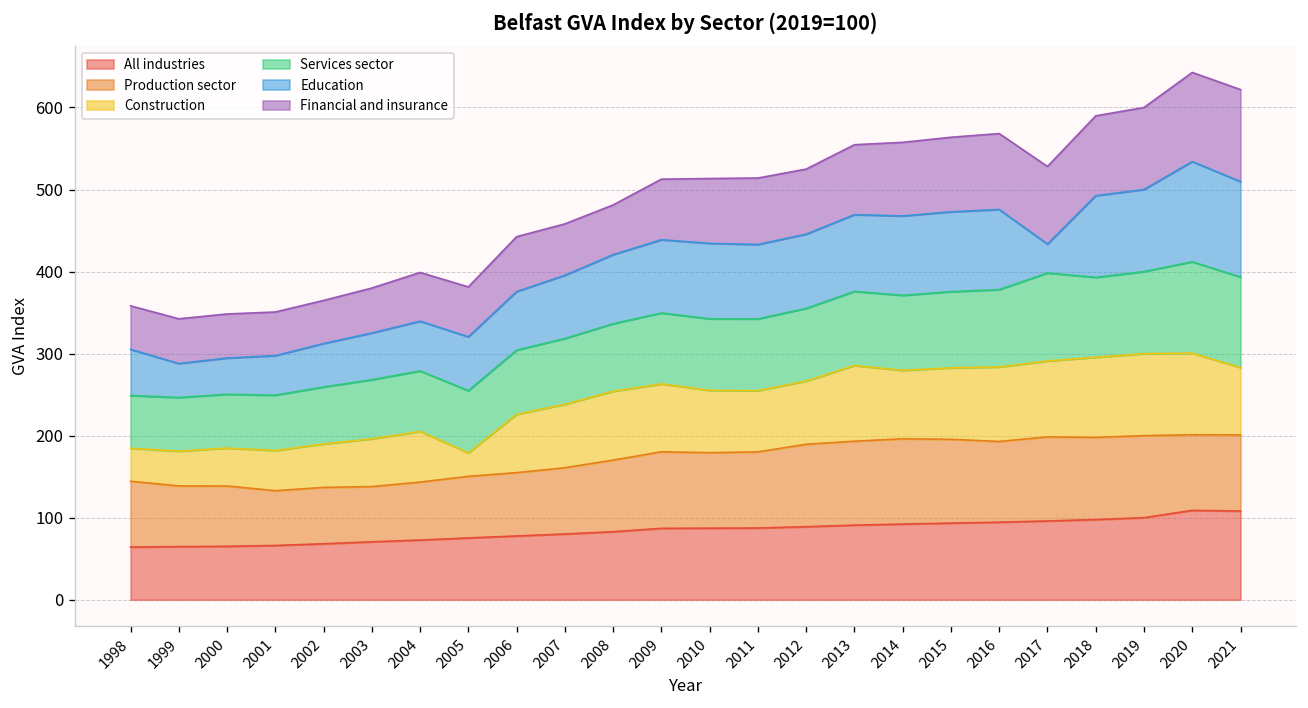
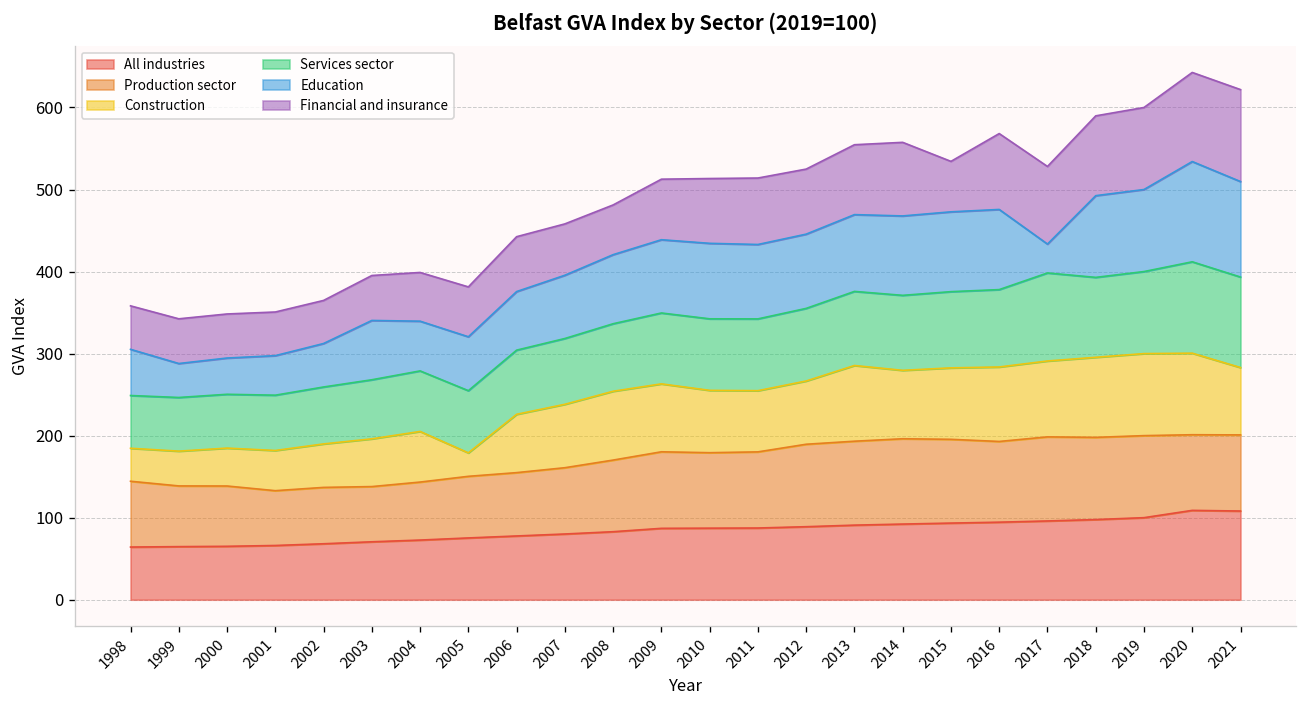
  {
    "Construction": {
      "1998": 40,
      "1999": 40,
      "2000": 50,
      "2001": 50,
      "2002": 50,
      "2003": 60,
      "2004": 60,
      "2005": 30,
      "2006": 70,
      "2007": 80,
      "2008": 80,
      "2009": 80,
      "2010": 80,
      "2011": 70,
      "2012": 80,
      "2013": 90,
      "2014": 80,
      "2015": 90,
      "2016": 90,
      "2017": 90,
      "2018": 100,
      "2019": 100,
      "2020": 100,
      "2021": 80
    },
    "Services sector": {
      "1998": 60,
      "1999": 70,
      "2000": 70,
      "2001": 70,
      "2002": 70,
      "2003": 70,
      "2004": 70,
      "2005": 80,
      "2006": 80,
      "2007": 80,
      "2008": 80,
      "2009": 90,
      "2010": 90,
      "2011": 90,
      "2012": 90,
      "2013": 90,
      "2014": 90,
      "2015": 90,
      "2016": 90,
      "2017": 110,
      "2018": 100,
      "2019": 100,
      "2020": 110,
      "2021": 110
    },
    "Education": {
      "1998": 60,
      "1999": 40,
      "2000": 40,
      "2001": 50,
      "2002": 50,
-     "2003": 60,
+     "2003": 70,
      "2004": 60,
      "2005": 70,
      "2006": 70,
      "2007": 80,
      "2008": 80,
      "2009": 90,
      "2010": 90,
      "2011": 90,
      "2012": 90,
      "2013": 90,
      "2014": 100,
      "2015": 100,
      "2016": 100,
      "2017": 40,
      "2018": 100,
      "2019": 100,
      "2020": 120,
      "2021": 120
    },
    "Financial and insurance": {
      "1998": 50,
      "1999": 50,
      "2000": 50,
      "2001": 50,
      "2002": 50,
      "2003": 50,
      "2004": 60,
      "2005": 60,
      "2006": 70,
      "2007": 60,
      "2008": 60,
      "2009": 70,
      "2010": 80,
      "2011": 80,
      "2012": 80,
      "2013": 90,
      "2014": 90,
-     "2015": 90,
+     "2015": 60,
      "2016": 90,
      "2017": 90,
      "2018": 100,
      "2019": 100,
      "2020": 110,
      "2021": 110
    }
  }
